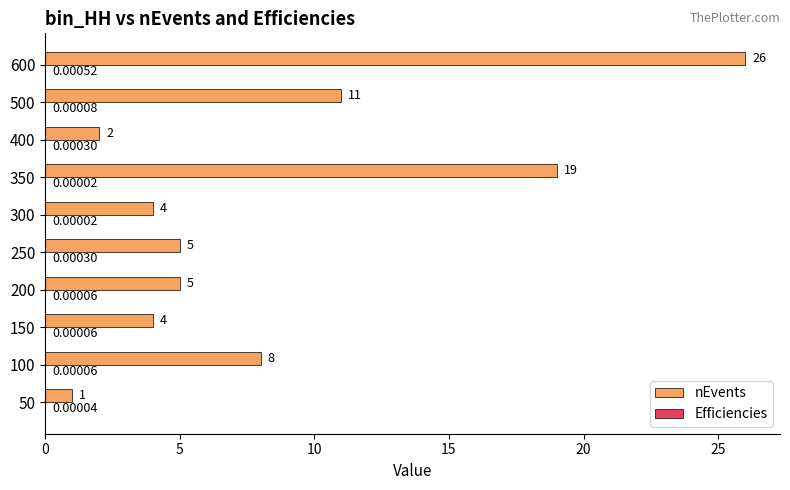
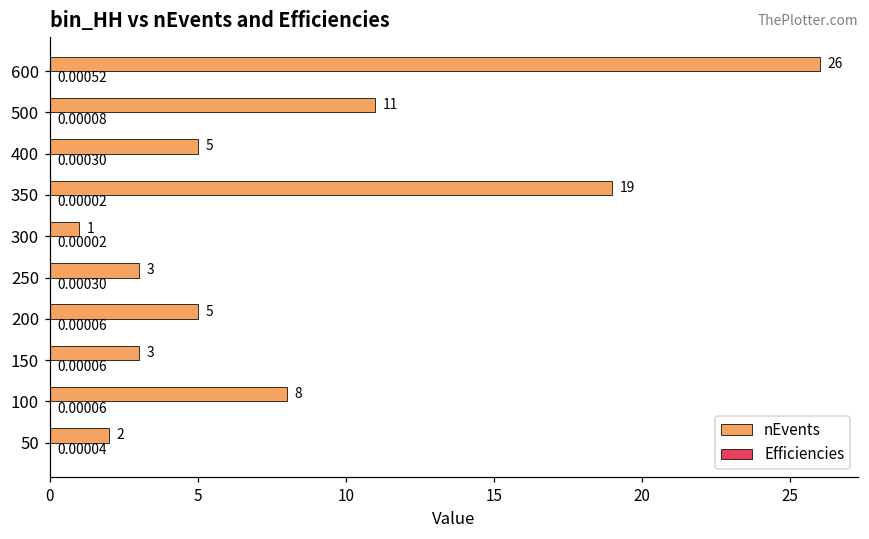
  {
    "nEvents": {
      "600": 26,
      "500": 11,
-     "400": 2,
+     "400": 5,
      "350": 19,
-     "300": 4,
-     "250": 5,
+     "300": 1,
+     "250": 3,
      "200": 5,
-     "150": 4,
+     "150": 3,
      "100": 8,
-     "50": 1
+     "50": 2
    },
    "Efficiencies": {
      "600": 0.00052,
      "500": 0.00008,
      "400": 0.00030,
      "350": 0.00002,
      "300": 0.00002,
      "250": 0.00030,
      "200": 0.00006,
      "150": 0.00006,
      "100": 0.00006,
      "50": 0.00004
    }
  }
